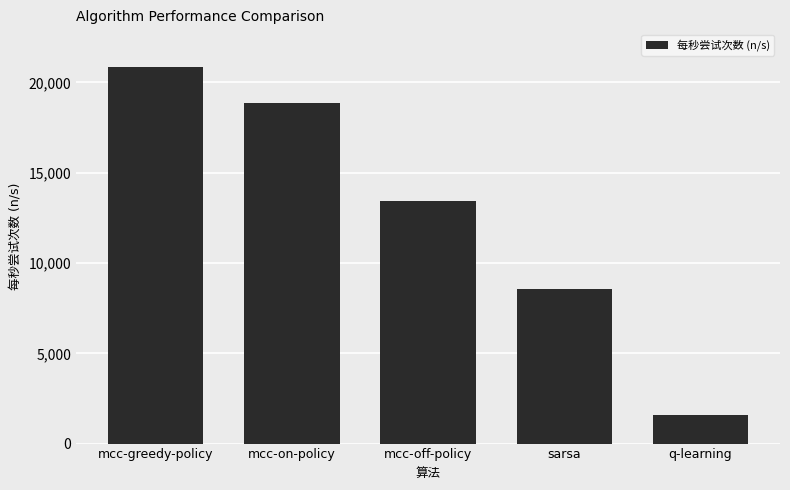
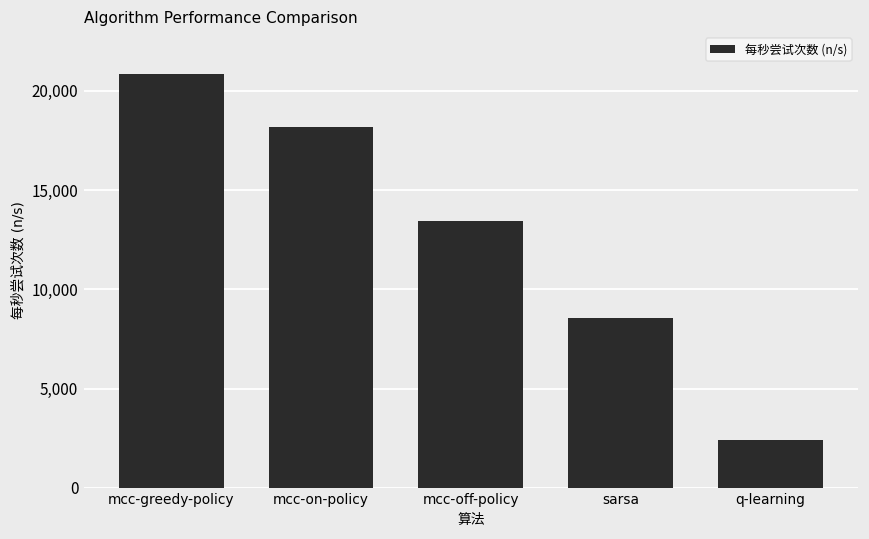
  {
    "mcc-greedy-policy": "20,900",
-   "mcc-on-policy": "18,800",
+   "mcc-on-policy": "18,200",
    "mcc-off-policy": "13,400",
    "sarsa": "8,500",
-   "q-learning": "1,600"
+   "q-learning": "2,400"
  }
